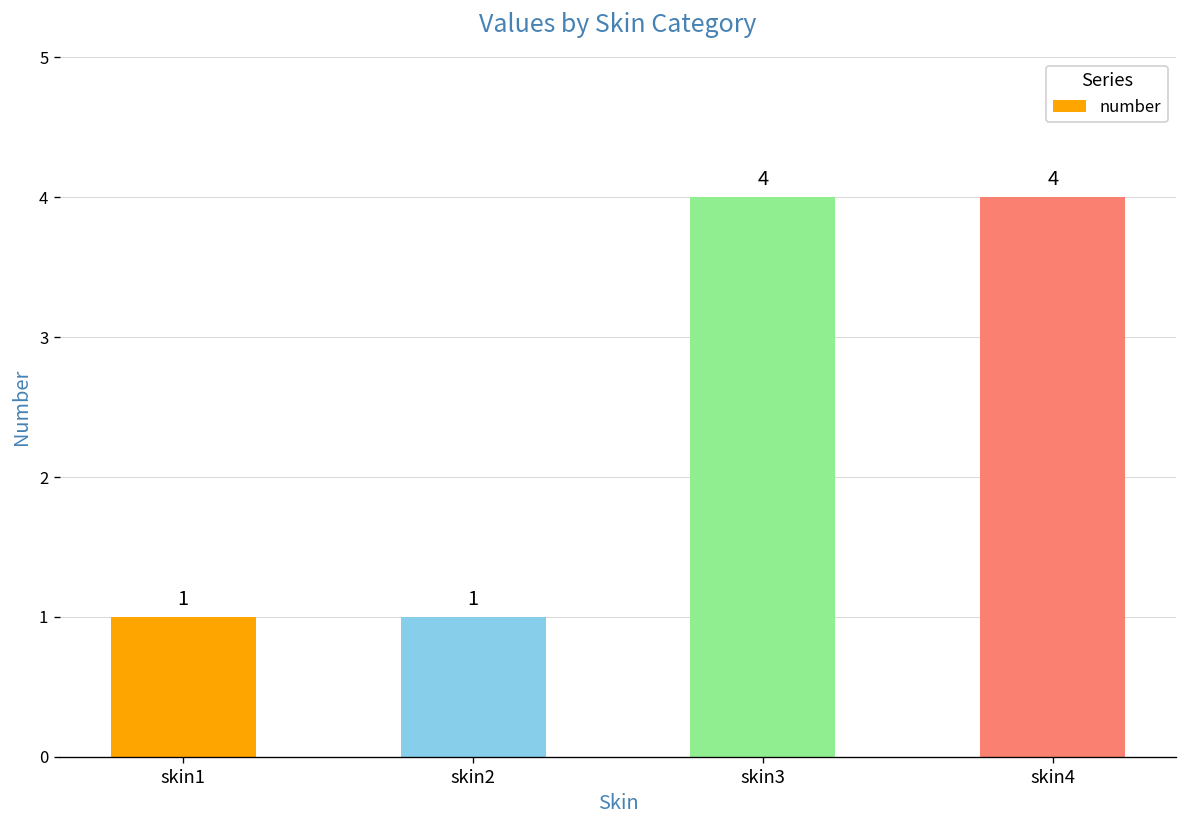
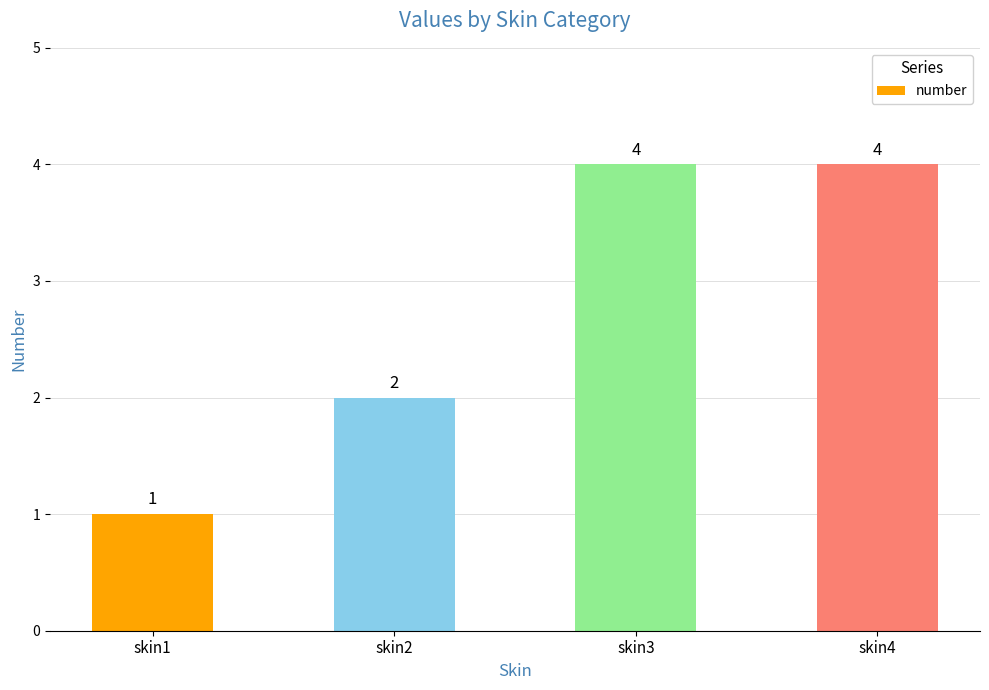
  {
    "skin1": 1,
-   "skin2": 1,
+   "skin2": 2,
    "skin3": 4,
    "skin4": 4
  }
